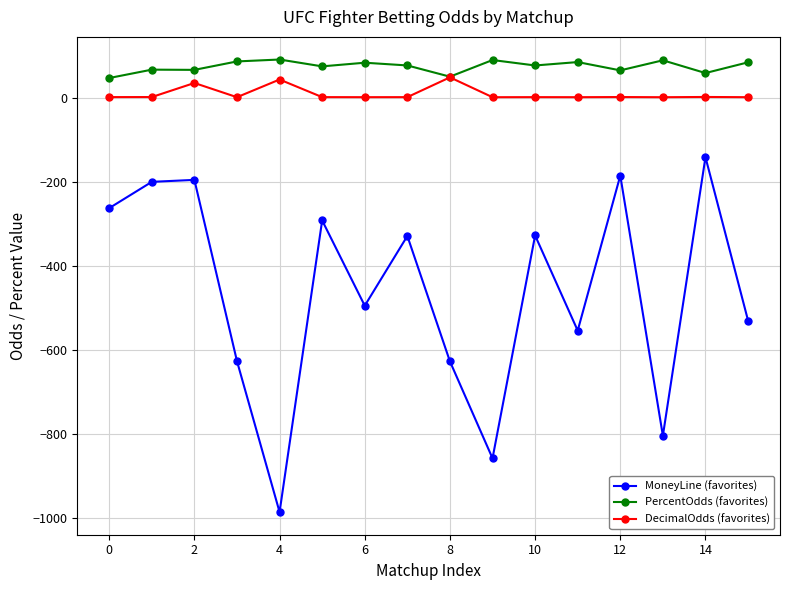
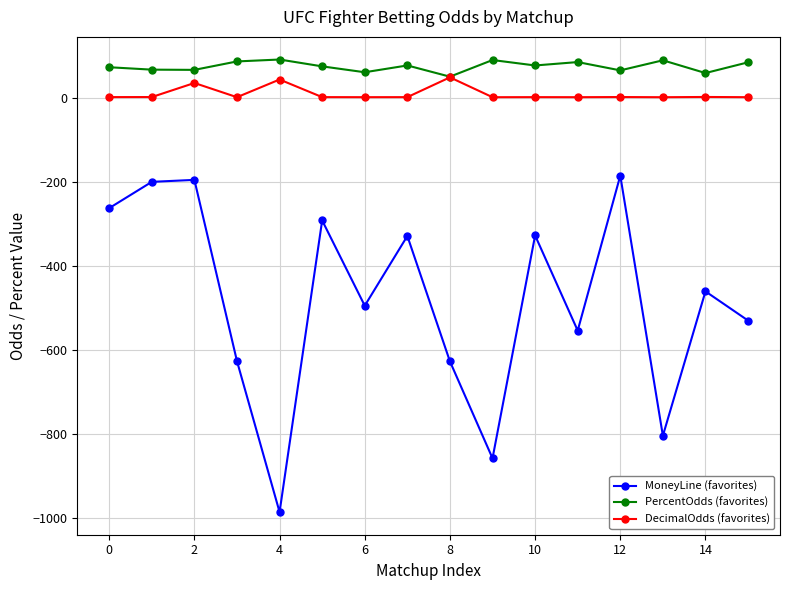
  {
    "MoneyLine (favorites)": {
      "0": -260,
      "2": -200,
      "4": -990,
      "6": -490,
      "8": -630,
      "10": -330,
      "12": -190,
-     "14": -140
+     "14": -460
    },
    "PercentOdds (favorites)": {
-     "0": 50,
+     "0": 70,
      "2": 70,
      "4": 90,
-     "6": 80,
+     "6": 60,
      "10": 80,
      "12": 60,
      "14": 60
    },
    "DecimalOdds (favorites)": {
      "0": 0,
      "2": 30,
      "4": 40,
      "6": 0,
      "10": 0,
      "12": 0,
      "14": 0
    }
  }
